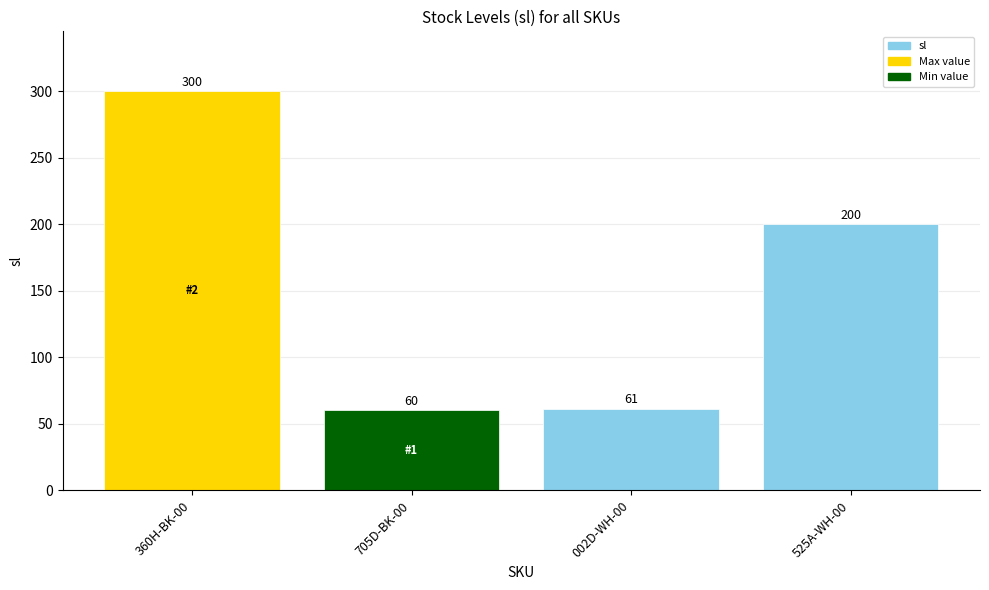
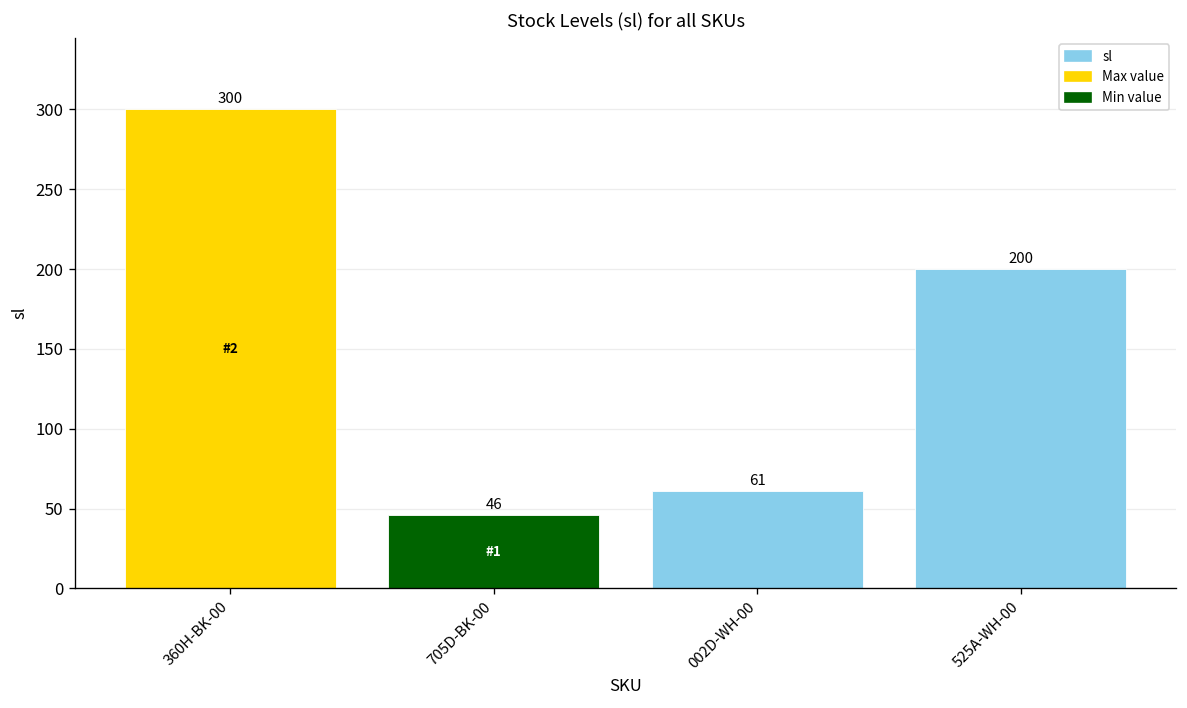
  {
    "360H-BK-00": 300,
-   "705D-BK-00": 60,
+   "705D-BK-00": 46,
    "002D-WH-00": 61,
    "525A-WH-00": 200
  }
